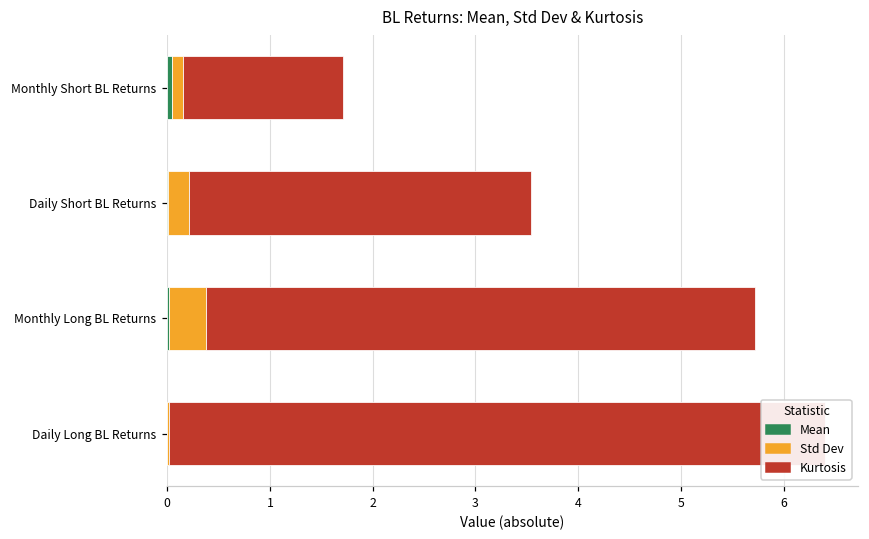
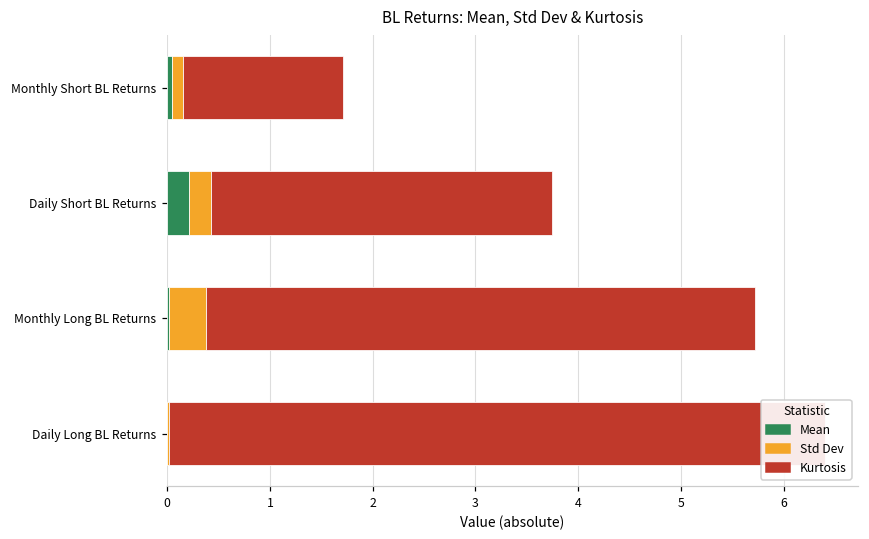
  {
    "Mean": {
      "Monthly Short BL Returns": 0.0,
-     "Daily Short BL Returns": 0.0
+     "Daily Short BL Returns": 0.2
    },
    "Std Dev": {
      "Monthly Short BL Returns": 0.1,
      "Daily Short BL Returns": 0.2,
      "Monthly Long BL Returns": 0.4
    },
    "Kurtosis": {
      "Monthly Short BL Returns": 1.6,
      "Daily Short BL Returns": 3.3,
      "Monthly Long BL Returns": 5.3
    }
  }
